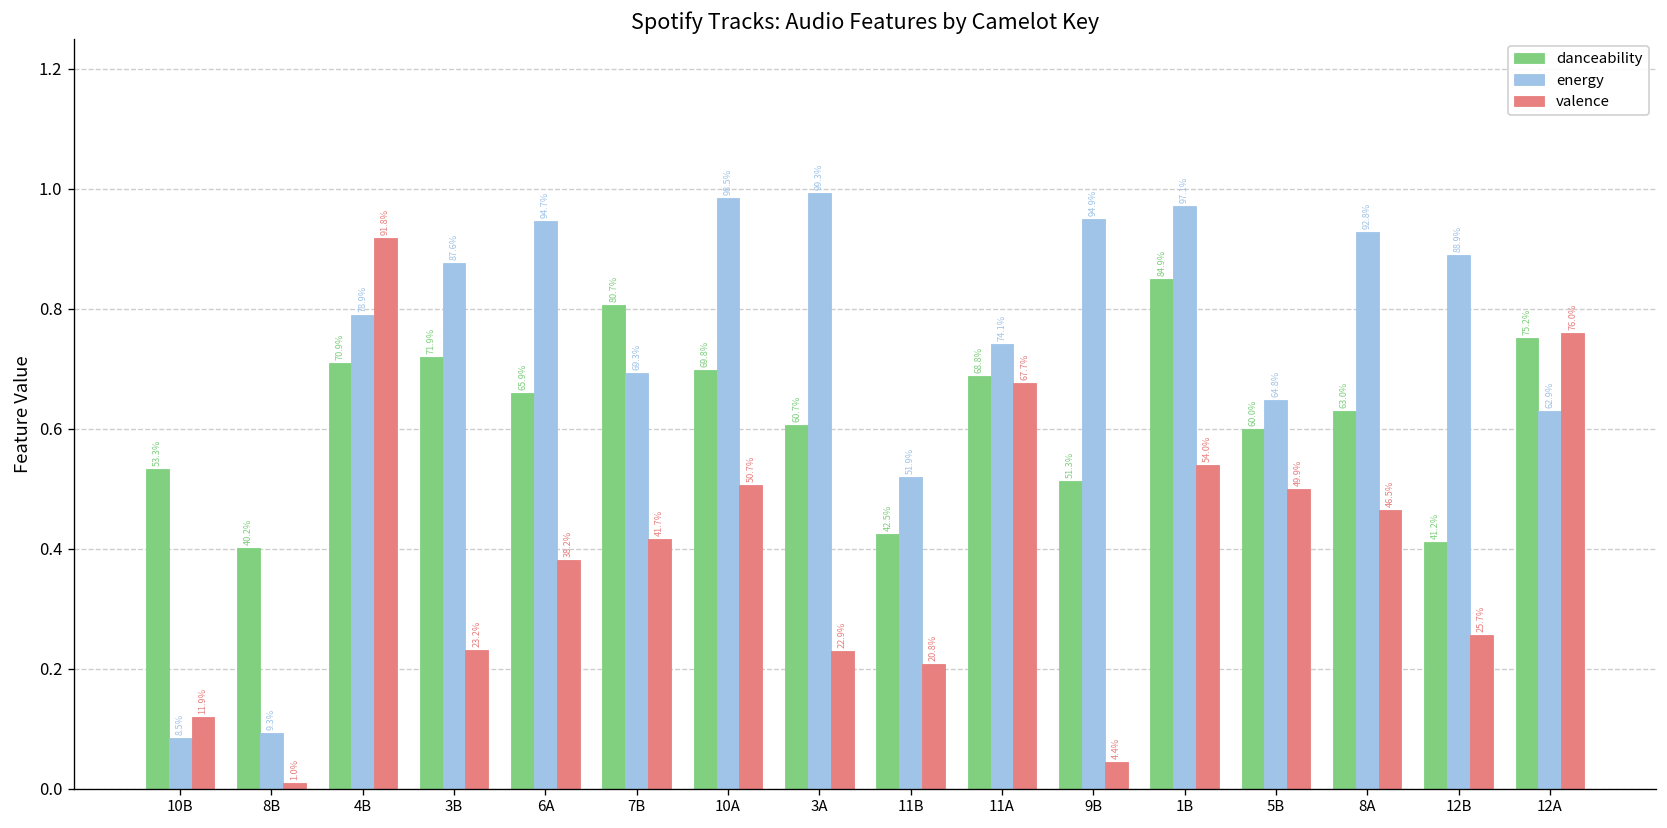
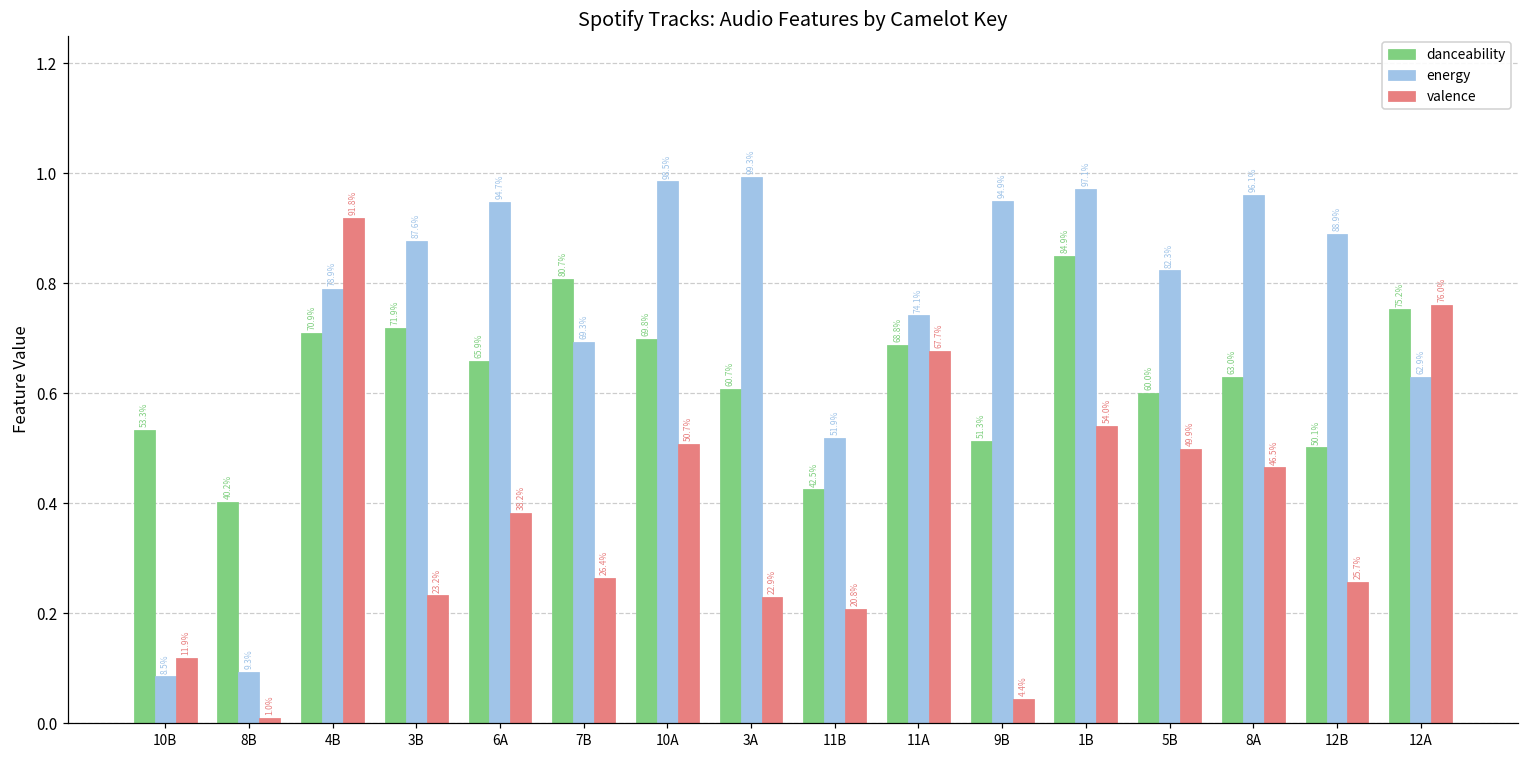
  {
    "danceability": {
      "10B": "53.3%",
      "8B": "40.2%",
      "4B": "70.9%",
      "3B": "71.9%",
      "6A": "65.9%",
      "7B": "80.7%",
      "10A": "69.8%",
      "3A": "60.7%",
      "11B": "42.5%",
      "11A": "68.8%",
      "9B": "51.3%",
      "1B": "84.9%",
      "5B": "60.0%",
      "8A": "63.0%",
-     "12B": "41.2%",
+     "12B": "50.1%",
      "12A": "75.2%"
    },
    "energy": {
      "10B": "8.5%",
      "8B": "9.3%",
      "4B": "78.9%",
      "3B": "87.6%",
      "6A": "94.7%",
      "7B": "69.3%",
      "10A": "98.5%",
      "3A": "99.3%",
      "11B": "51.9%",
      "11A": "74.1%",
      "9B": "94.9%",
      "1B": "97.1%",
-     "5B": "64.8%",
-     "8A": "92.8%",
+     "5B": "82.3%",
+     "8A": "96.1%",
      "12B": "88.9%",
      "12A": "62.9%"
    },
    "valence": {
      "10B": "11.9%",
      "8B": "1.0%",
      "4B": "91.8%",
      "3B": "23.2%",
      "6A": "38.2%",
-     "7B": "41.7%",
+     "7B": "26.4%",
      "10A": "50.7%",
      "3A": "22.9%",
      "11B": "20.8%",
      "11A": "67.7%",
      "9B": "4.4%",
      "1B": "54.0%",
      "5B": "49.9%",
      "8A": "46.5%",
      "12B": "25.7%",
      "12A": "76.0%"
    }
  }
